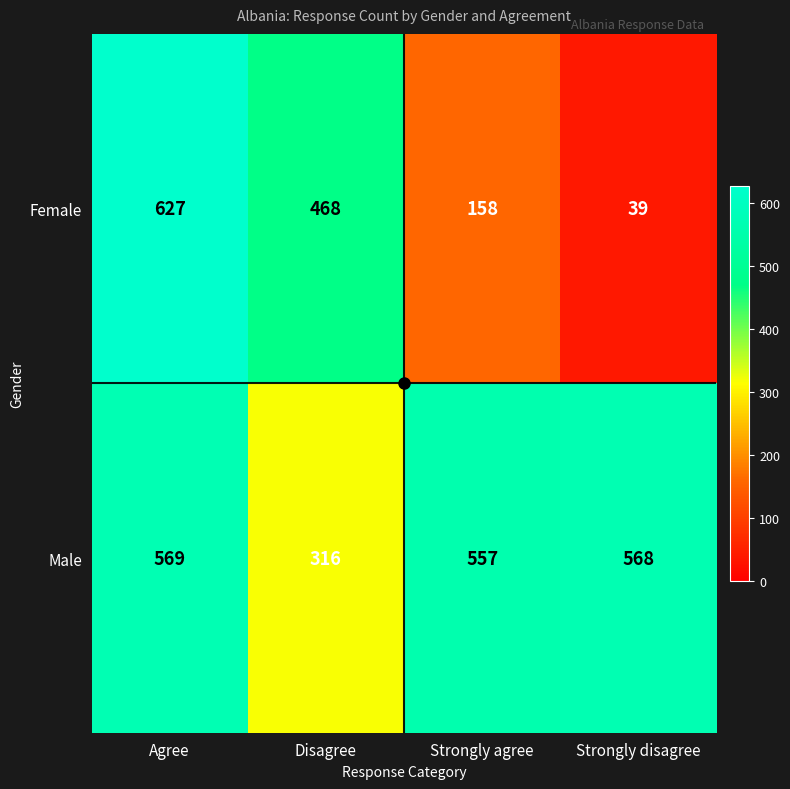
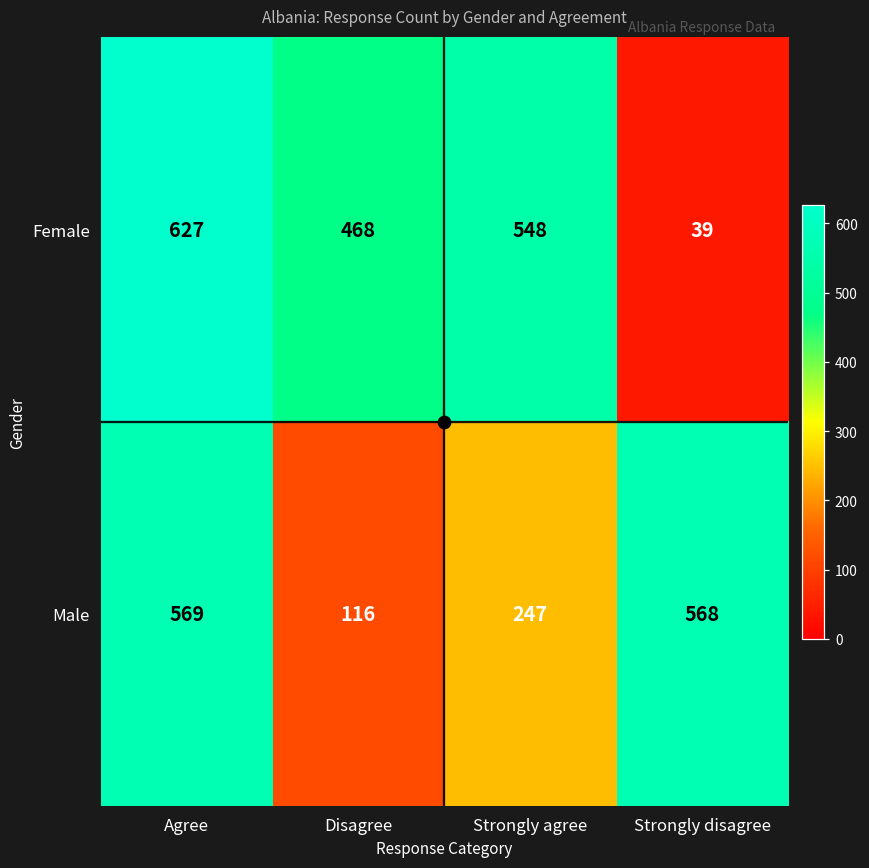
  {
    "Female": {
      "Agree": 627,
      "Disagree": 468,
-     "Strongly agree": 158,
+     "Strongly agree": 548,
      "Strongly disagree": 39
    },
    "Male": {
      "Agree": 569,
-     "Disagree": 316,
-     "Strongly agree": 557,
+     "Disagree": 116,
+     "Strongly agree": 247,
      "Strongly disagree": 568
    }
  }
